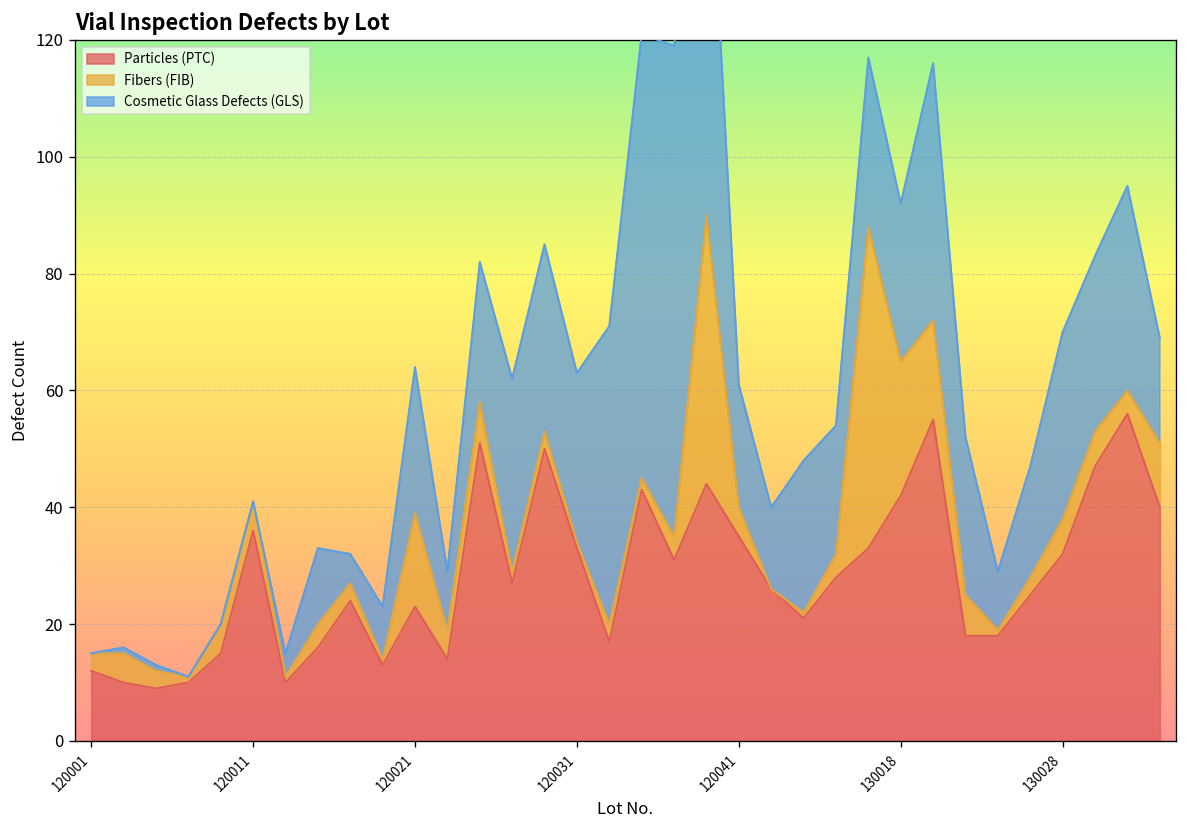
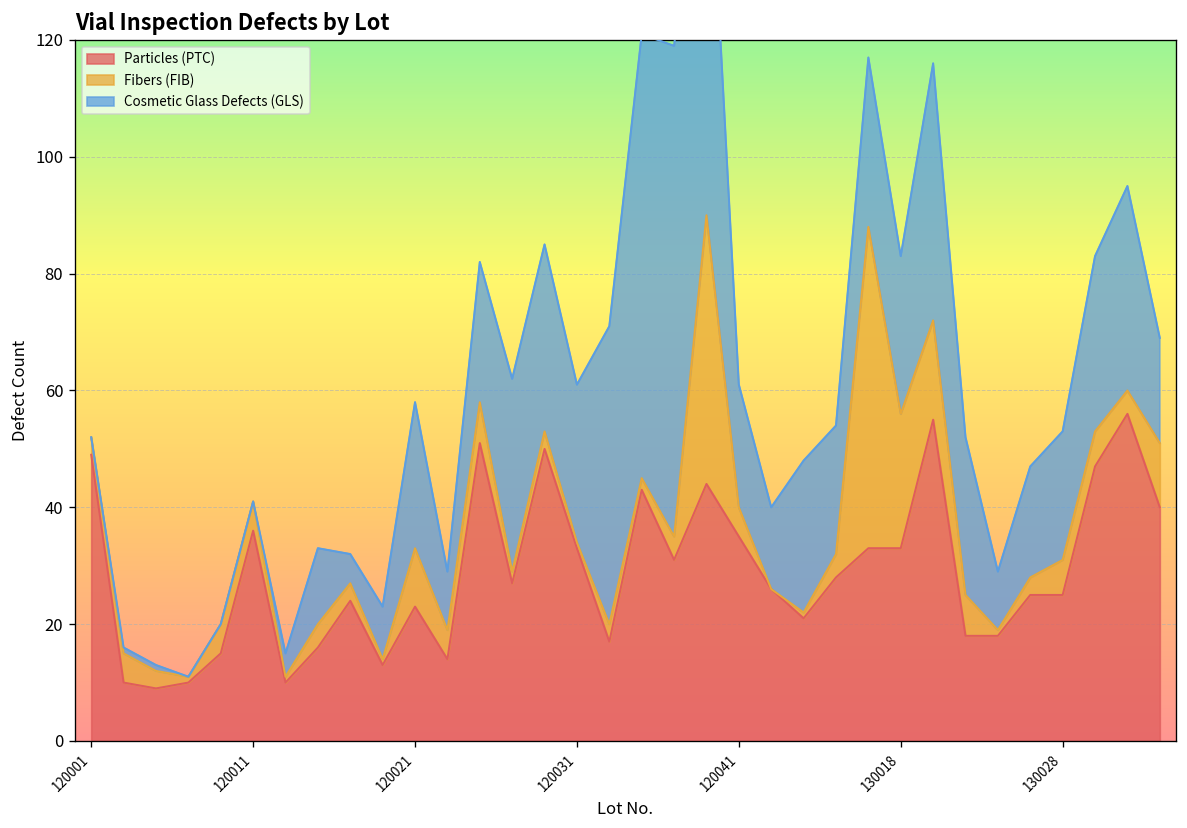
  {
    "Particles (PTC)": {
-     "120001": 12,
+     "120001": 49,
      "120011": 36,
      "120021": 23,
      "120031": 33,
      "120041": 35,
-     "130018": 42,
-     "130028": 32
+     "130018": 33,
+     "130028": 25
    },
    "Fibers (FIB)": {
-     "120021": 16,
+     "120021": 10,
      "120031": 1,
      "120041": 5,
      "130018": 23,
      "130028": 6
    },
    "Cosmetic Glass Defects (GLS)": {
      "120021": 25,
-     "120031": 29,
+     "120031": 27,
      "120041": 21,
      "130018": 27,
-     "130028": 32
+     "130028": 22
    }
  }
